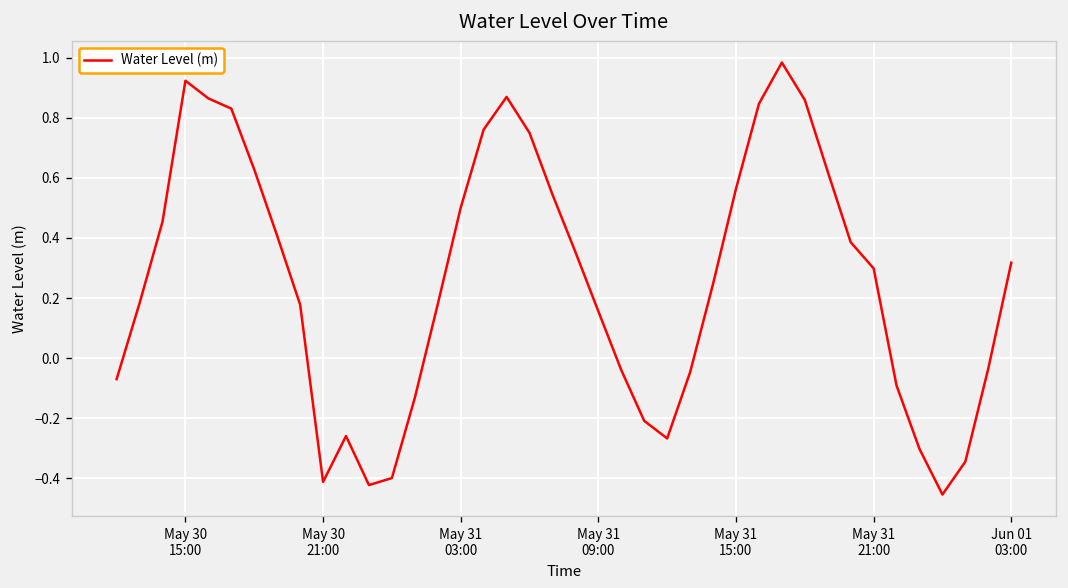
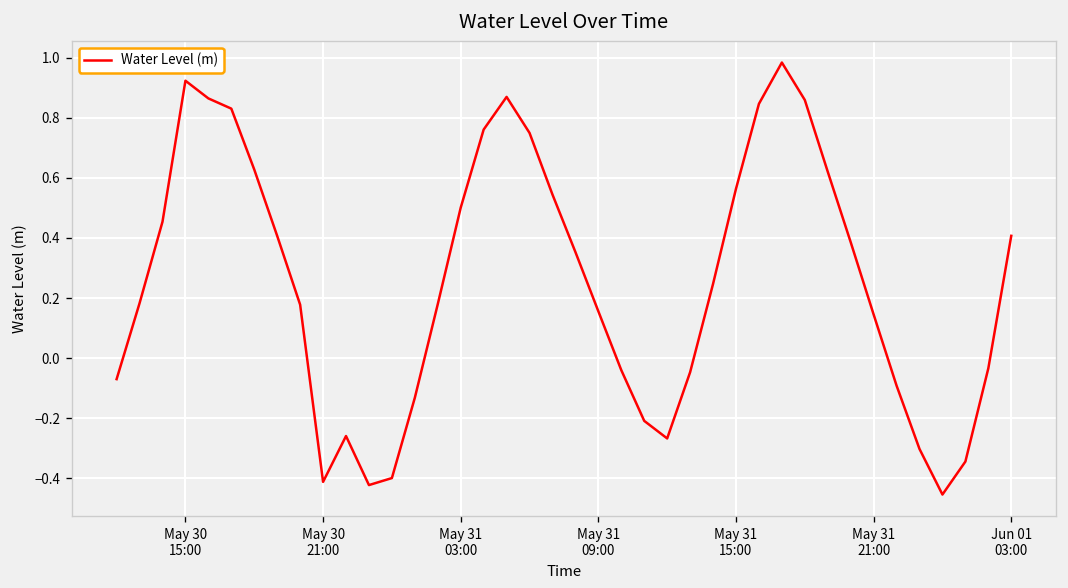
  {
    "May 30 15:00": 0.92,
    "May 30 21:00": -0.41,
    "May 31 03:00": 0.50,
    "May 31 09:00": 0.16,
    "May 31 15:00": 0.56,
-   "May 31 21:00": 0.30,
-   "Jun 01 03:00": 0.32
+   "May 31 21:00": 0.15,
+   "Jun 01 03:00": 0.41
  }
